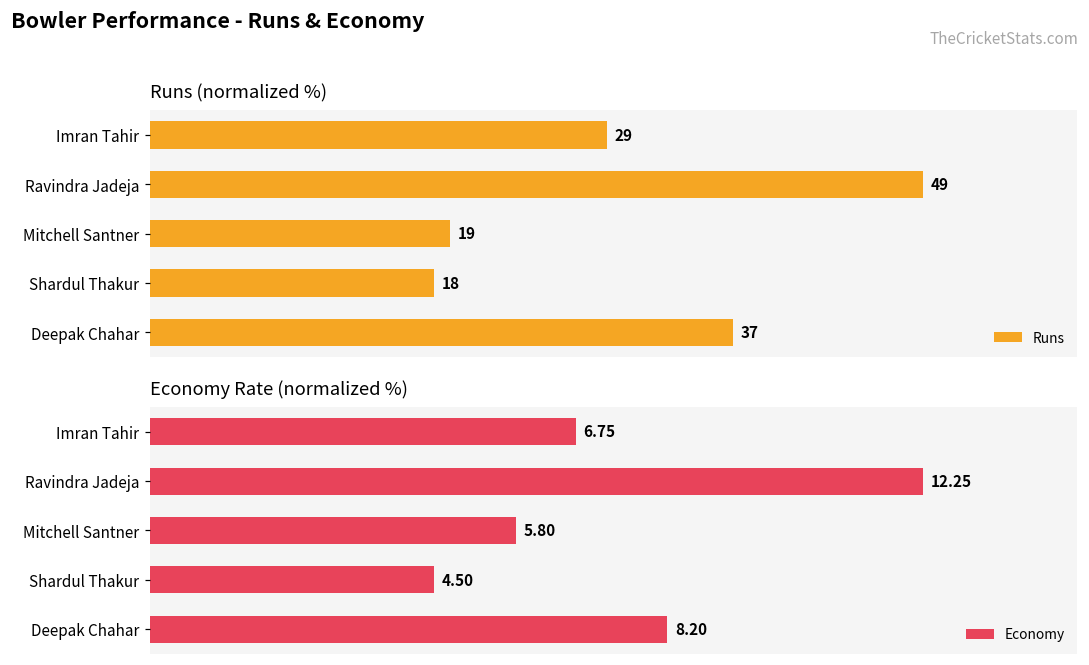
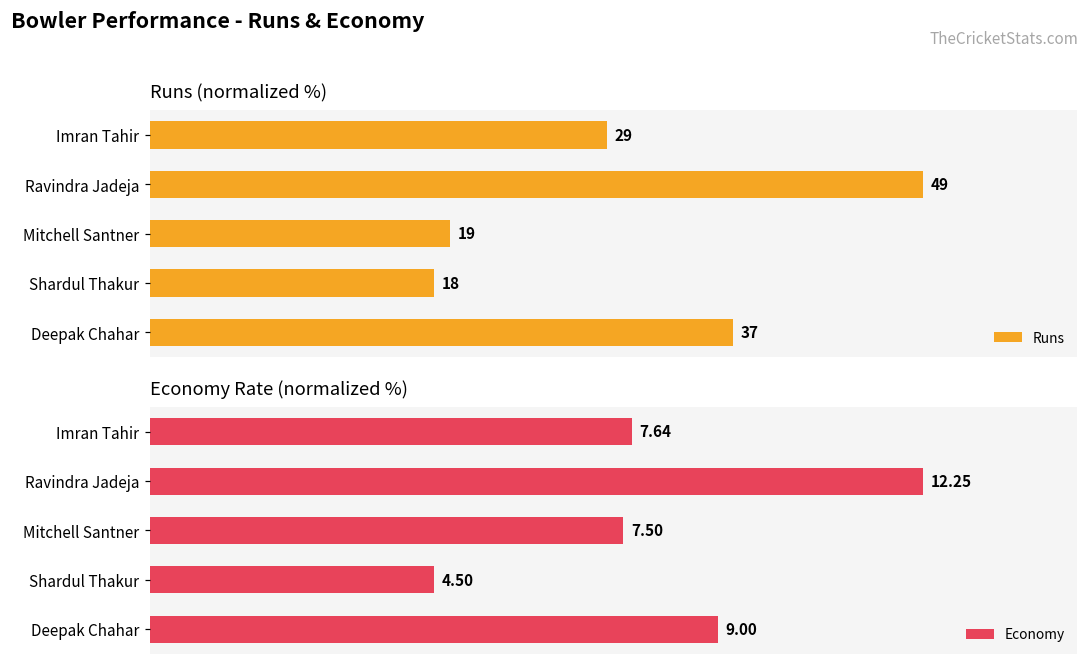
  {
    "Economy Rate (normalized %)": {
-     "Imran Tahir": 6.75,
-     "Mitchell Santner": 5.80,
-     "Deepak Chahar": 8.20
+     "Imran Tahir": 7.64,
+     "Mitchell Santner": 7.50,
+     "Deepak Chahar": 9.00
    }
  }
